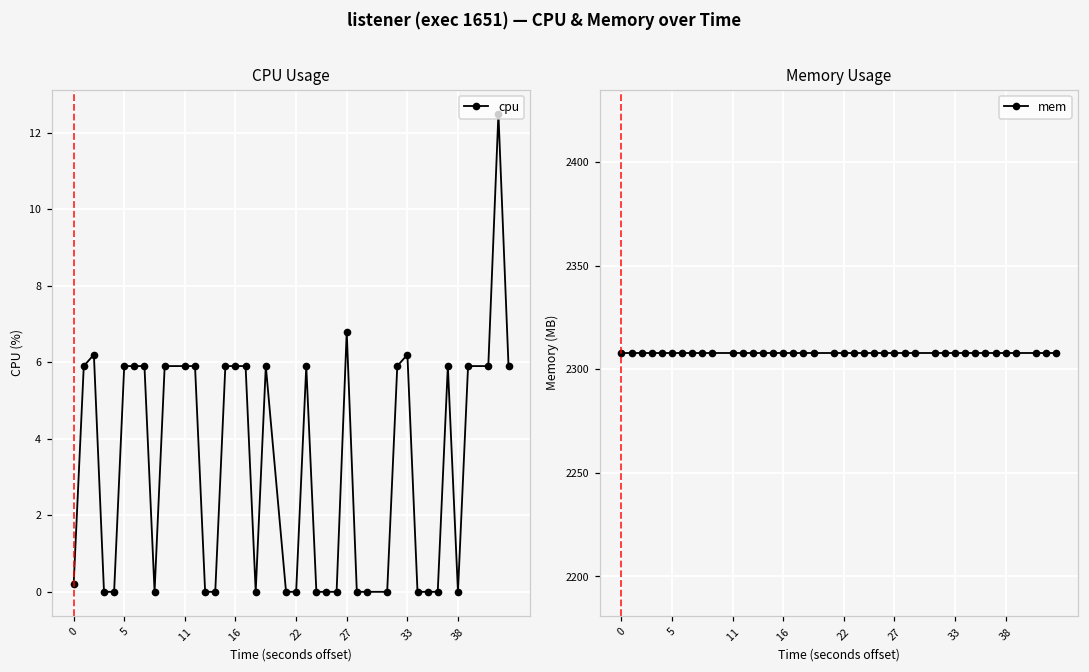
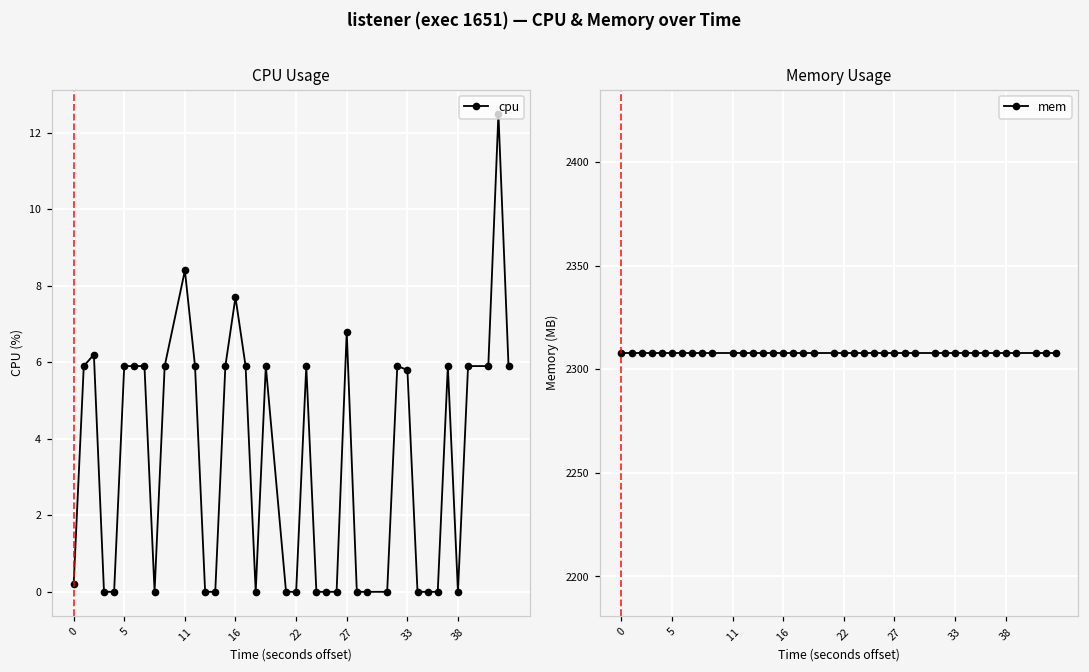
  {
    "CPU Usage": {
      "0": 0.2,
      "5": 5.9,
-     "11": 5.9,
-     "16": 5.9,
+     "11": 8.4,
+     "16": 7.7,
      "22": 0.0,
      "27": 6.8,
-     "33": 6.2,
+     "33": 5.8,
      "38": 0.0
    },
    "Memory Usage": {
      "0": 2308,
      "5": 2308,
      "11": 2308,
      "16": 2308,
      "22": 2308,
      "27": 2308,
      "33": 2308,
      "38": 2308
    }
  }
